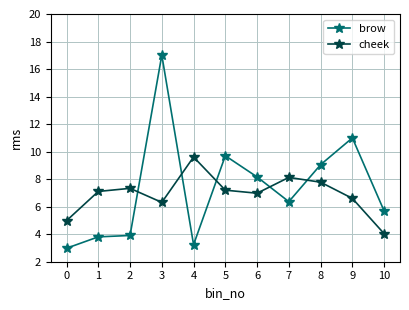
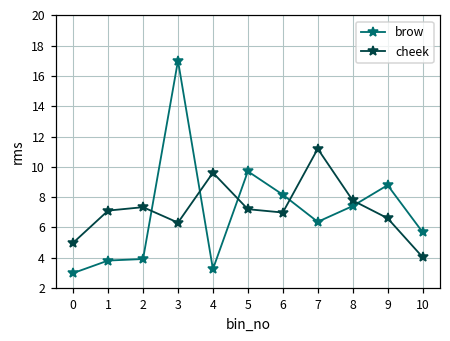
  {
    "brow": {
      "0": 3.0,
      "1": 3.8,
      "2": 3.9,
      "3": 17.0,
      "4": 3.2,
      "5": 9.7,
      "6": 8.2,
      "7": 6.4,
-     "8": 9.1,
-     "9": 11.0,
+     "8": 7.4,
+     "9": 8.8,
      "10": 5.7
    },
    "cheek": {
      "0": 5.0,
      "1": 7.1,
      "2": 7.3,
      "3": 6.3,
      "4": 9.6,
      "5": 7.2,
      "6": 7.0,
-     "7": 8.1,
+     "7": 11.2,
      "8": 7.8,
      "9": 6.6,
      "10": 4.0
    }
  }
